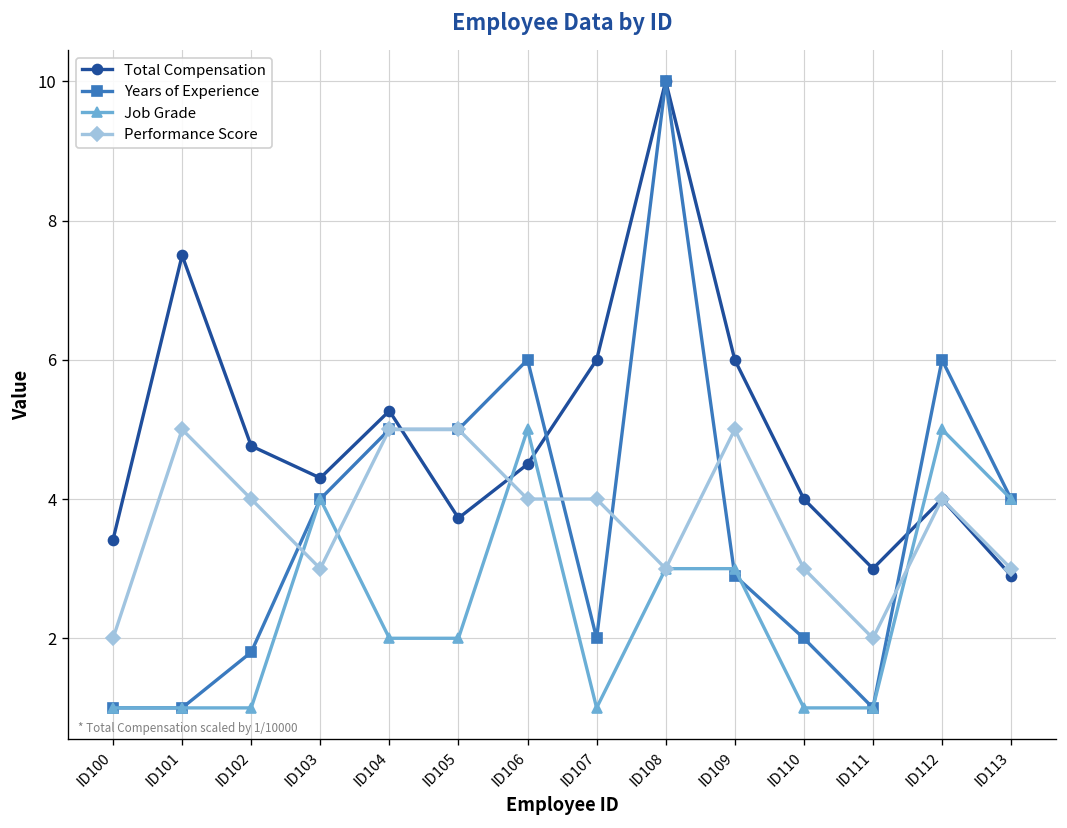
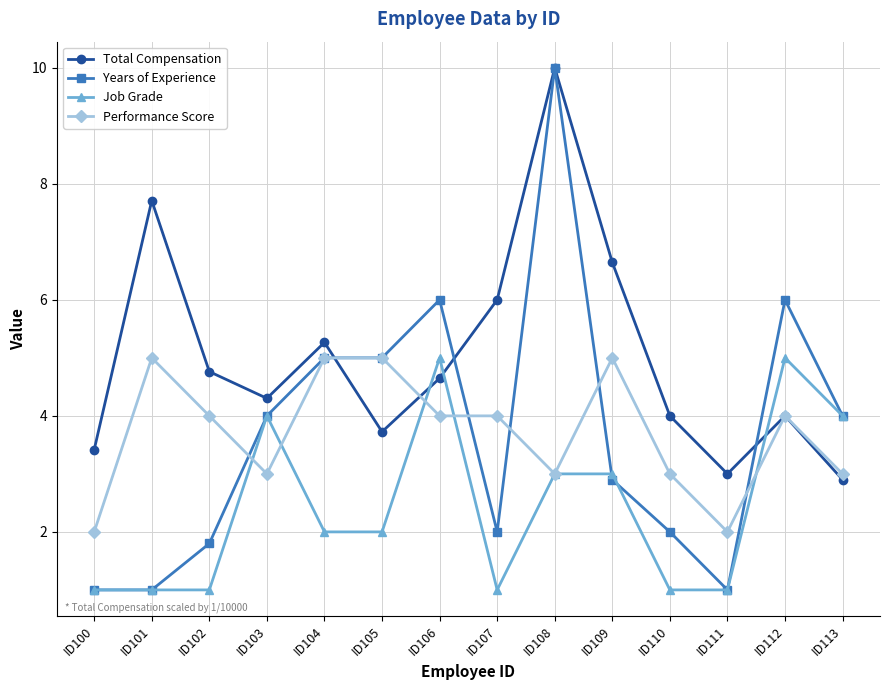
  {
    "Total Compensation": {
      "ID100": 3.4,
-     "ID101": 7.5,
+     "ID101": 7.7,
      "ID102": 4.8,
      "ID103": 4.3,
      "ID104": 5.3,
      "ID105": 3.7,
-     "ID106": 4.5,
+     "ID106": 4.6,
      "ID107": 6.0,
-     "ID109": 6.0,
+     "ID109": 6.6,
      "ID110": 4.0,
      "ID111": 3.0,
      "ID113": 2.9
    },
    "Years of Experience": {
      "ID102": 1.8,
      "ID106": 6.0,
      "ID107": 2.0,
      "ID109": 2.9,
      "ID110": 2.0,
      "ID112": 6.0
    }
  }
